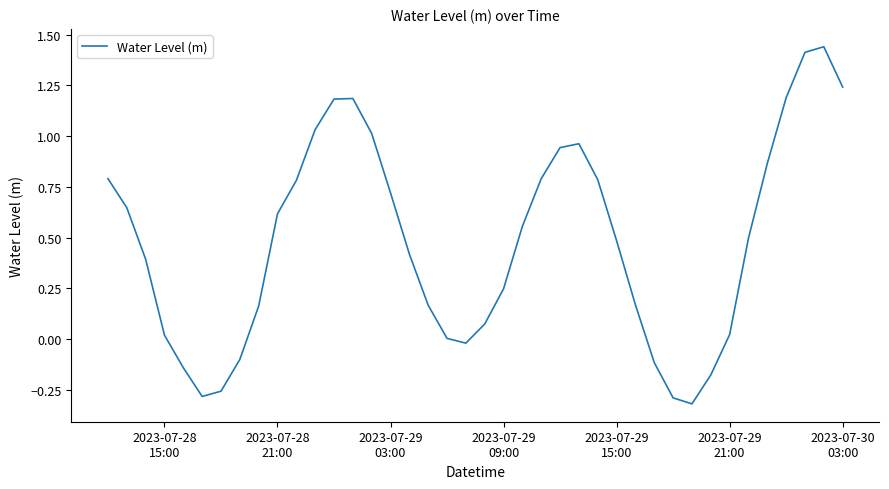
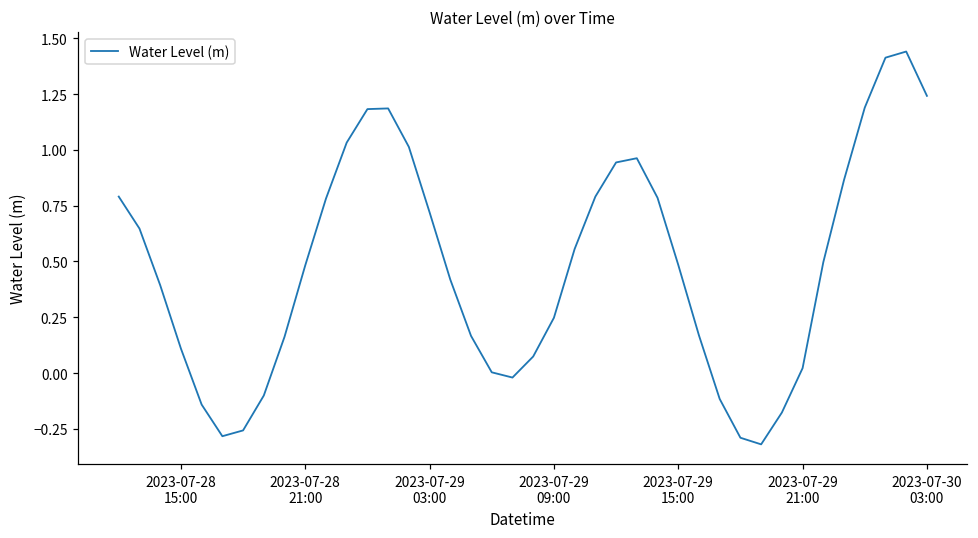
  {
-   "2023-07-28 15:00": 0.02,
-   "2023-07-28 21:00": 0.62,
+   "2023-07-28 15:00": 0.11,
+   "2023-07-28 21:00": 0.48,
    "2023-07-29 03:00": 0.72,
    "2023-07-29 09:00": 0.25,
    "2023-07-29 15:00": 0.48,
    "2023-07-29 21:00": 0.02,
    "2023-07-30 03:00": 1.24
  }
